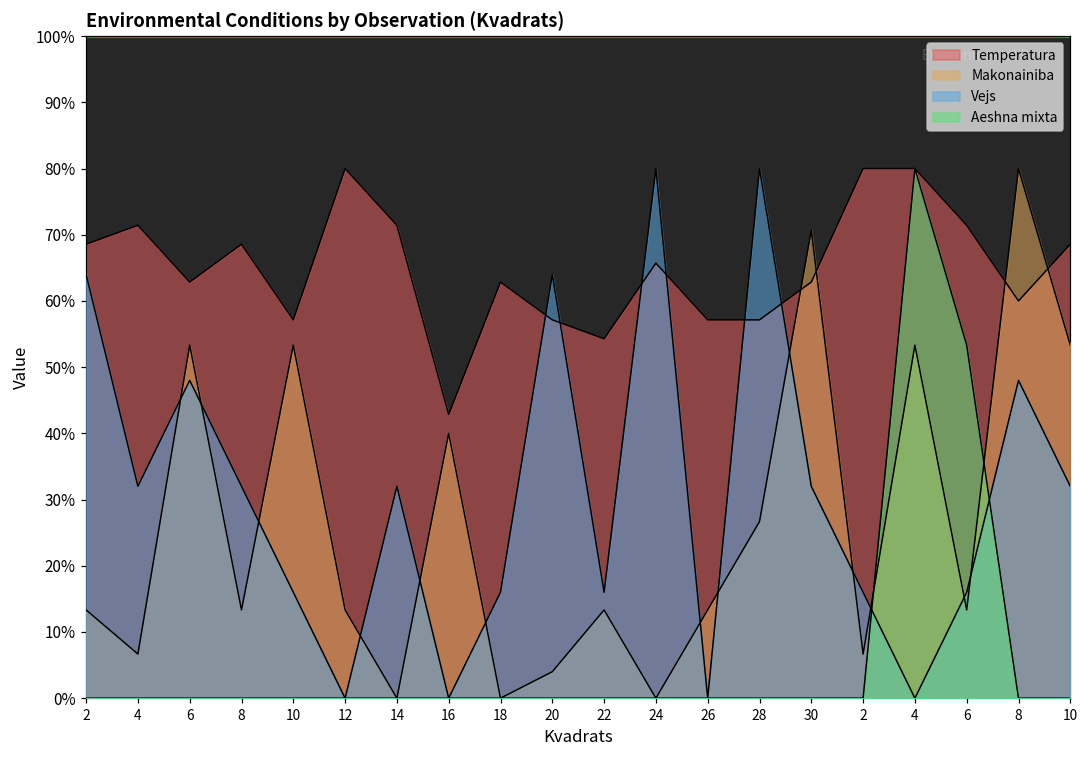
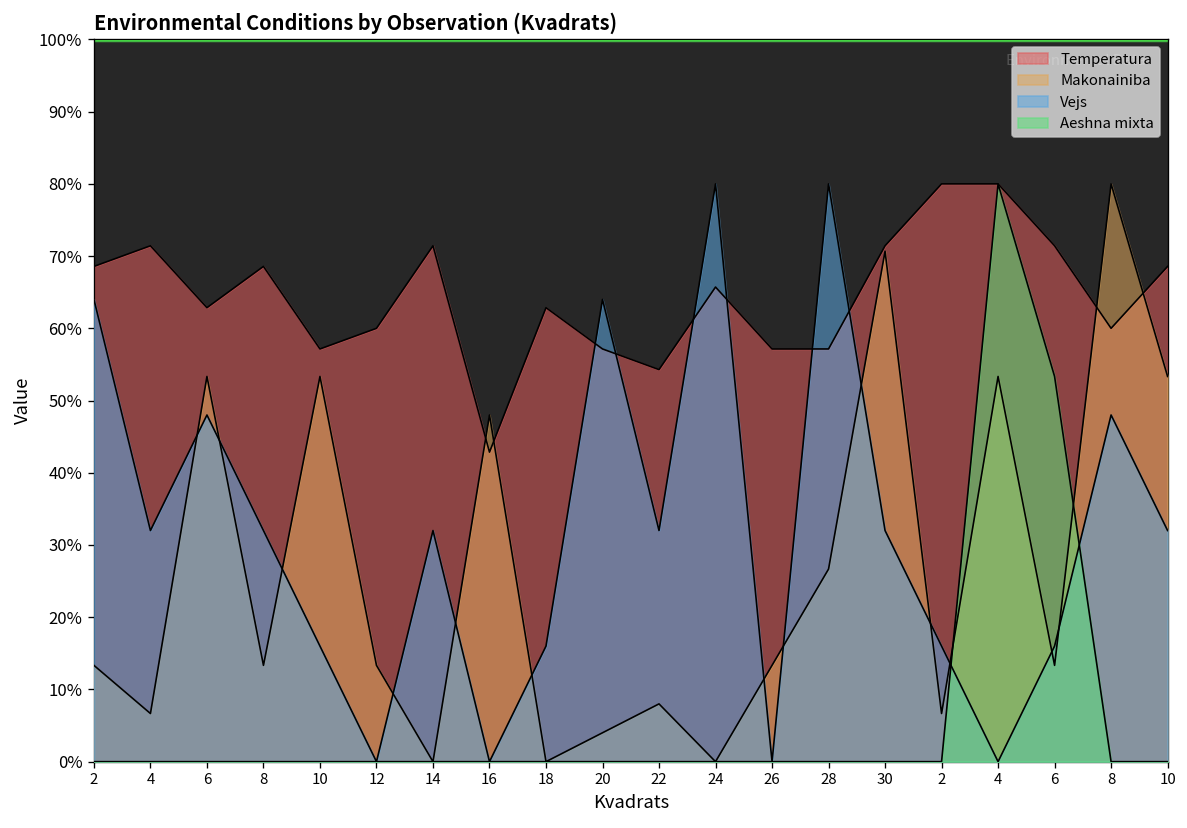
  {
    "Temperatura": {
-     "12": "80%",
+     "12": "60%",
      "14": "71%",
      "16": "43%",
      "18": "63%",
      "20": "57%",
      "22": "54%",
      "24": "66%",
      "26": "57%",
      "28": "57%",
-     "30": "63%"
+     "30": "71%"
    },
    "Makonainiba": {
      "12": "13%",
-     "16": "40%",
+     "16": "48%",
      "20": "4%",
-     "22": "13%",
+     "22": "8%",
      "26": "13%",
      "28": "27%",
      "30": "71%"
    },
    "Vejs": {
      "14": "32%",
      "18": "16%",
      "20": "64%",
-     "22": "16%",
+     "22": "32%",
      "24": "80%",
      "28": "80%",
      "30": "32%"
    },
    "Aeshna mixta": {
      "20": "0%",
      "22": "0%",
      "28": "0%",
      "30": "0%"
    }
  }
